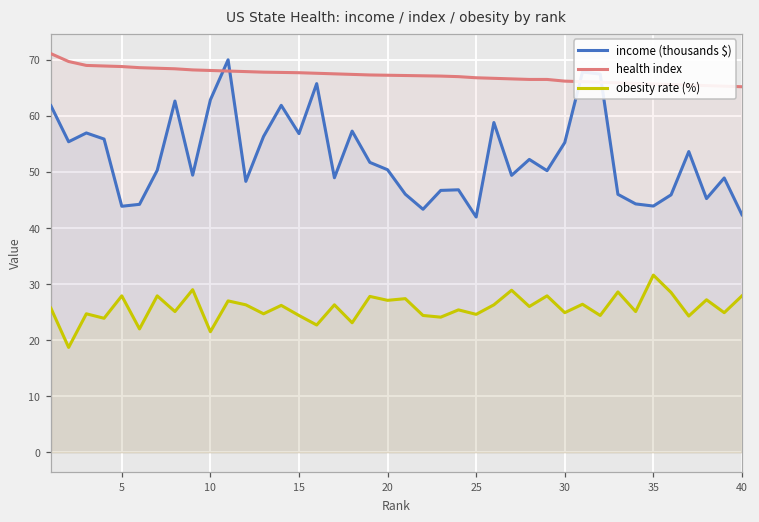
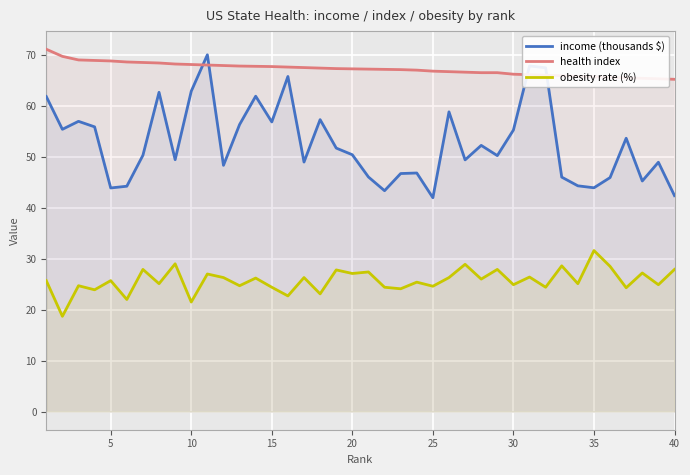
  {
    "income (thousands $)": {
      "5": 44,
      "10": 63,
      "15": 57,
      "20": 50,
      "25": 42,
      "30": 55,
      "35": 44,
      "40": 42
    },
    "health index": {
      "5": 69,
      "10": 68,
      "15": 68,
      "20": 67,
      "25": 67,
      "30": 66,
      "40": 65
    },
    "obesity rate (%)": {
-     "5": 28,
+     "5": 26,
      "10": 22,
      "15": 24,
      "20": 27,
      "25": 25,
      "30": 25,
      "35": 32,
      "40": 28
    }
  }
